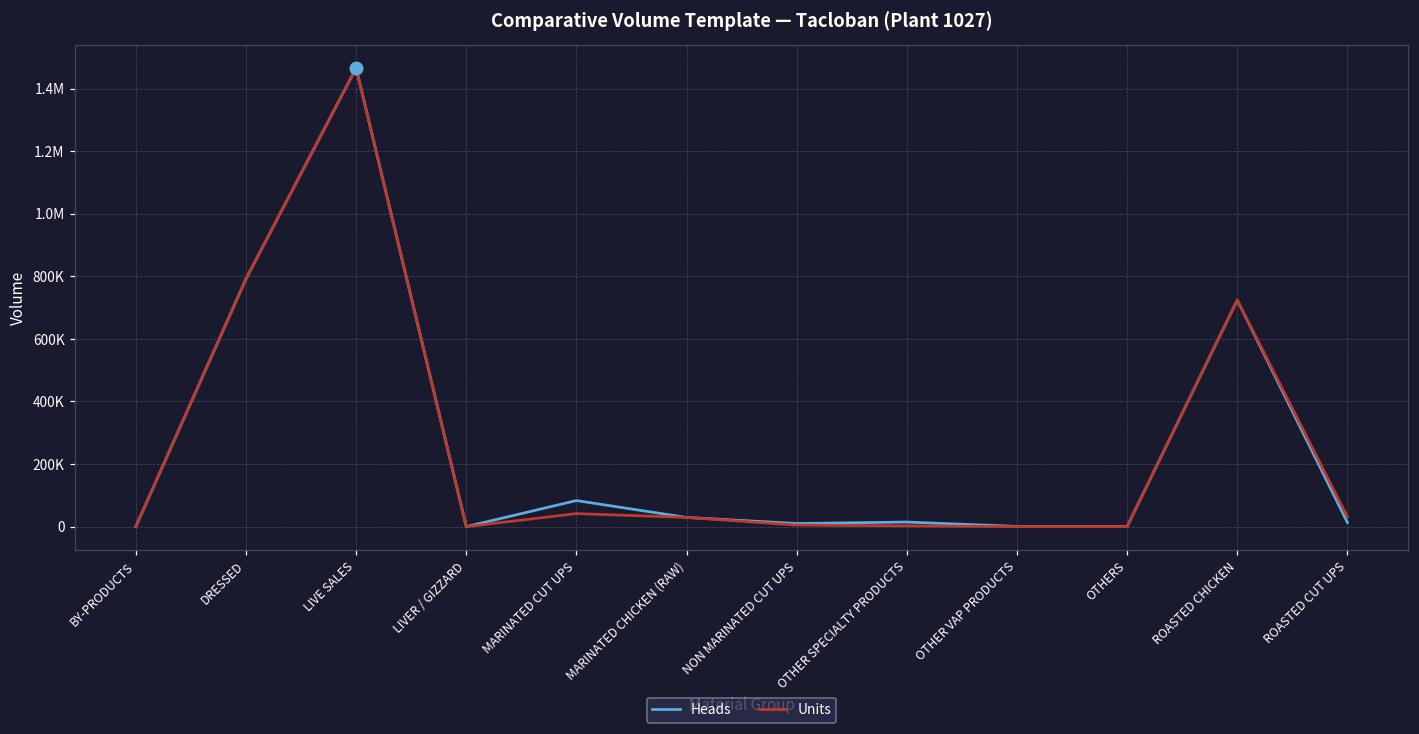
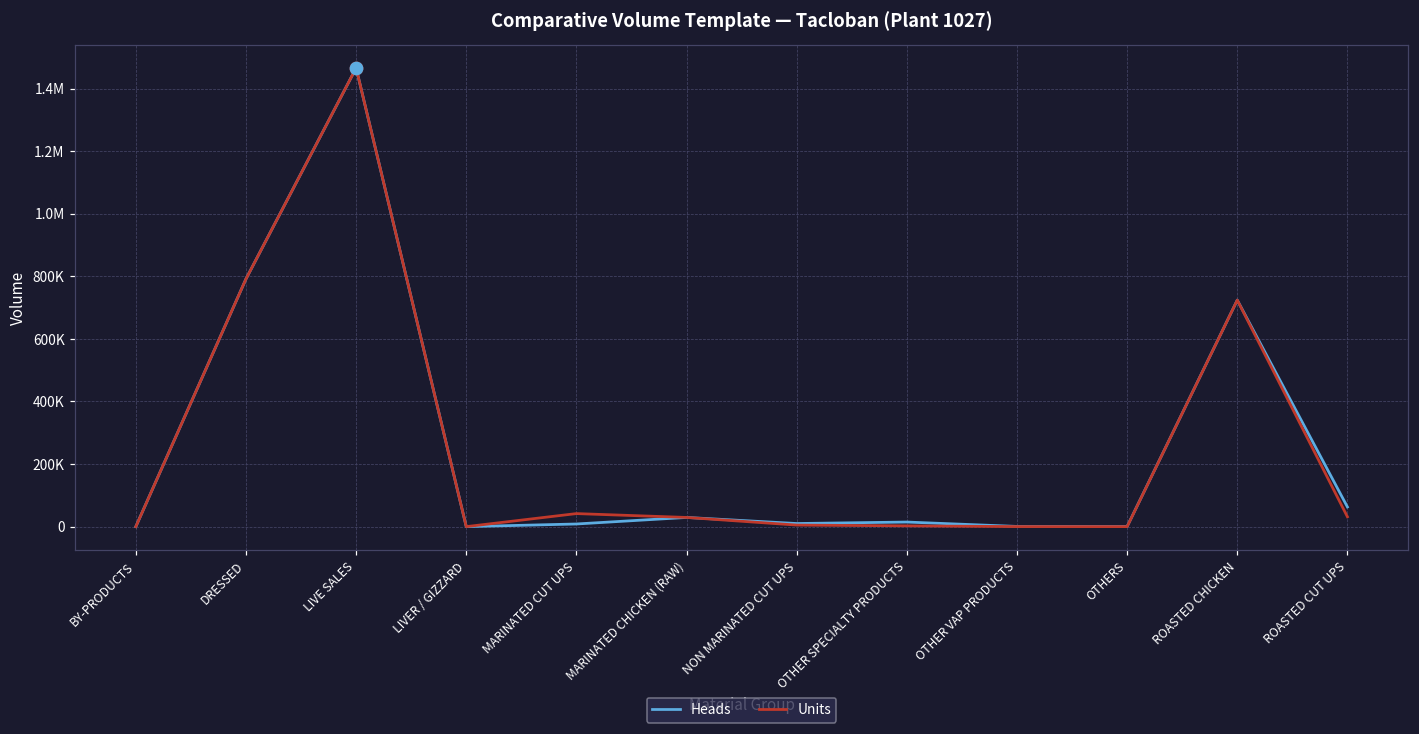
  {
    "Heads": {
-     "MARINATED CUT UPS": 80000,
+     "MARINATED CUT UPS": 10000,
      "OTHER SPECIALTY PRODUCTS": 10000,
-     "ROASTED CUT UPS": 10000
+     "ROASTED CUT UPS": 60000
    }
  }
